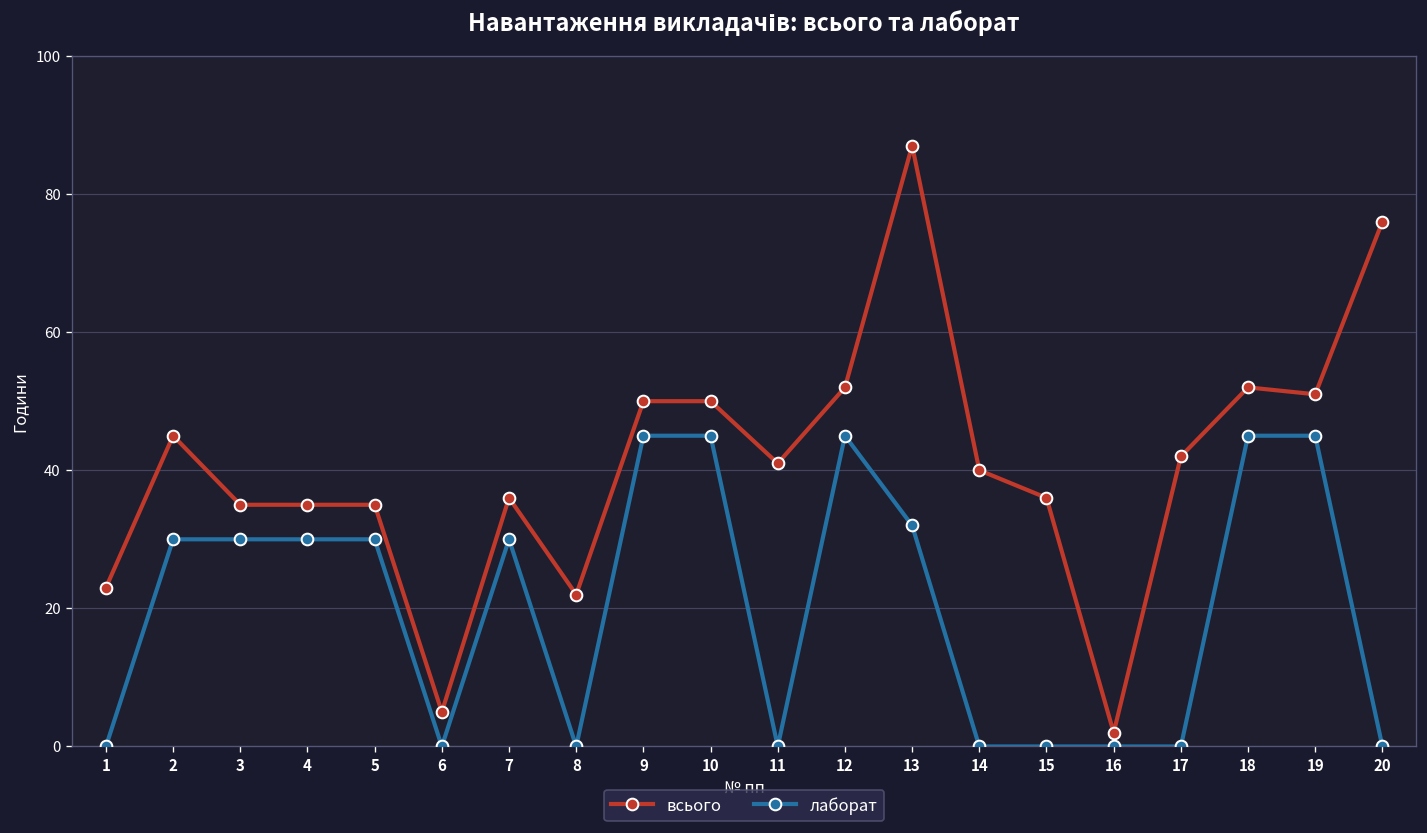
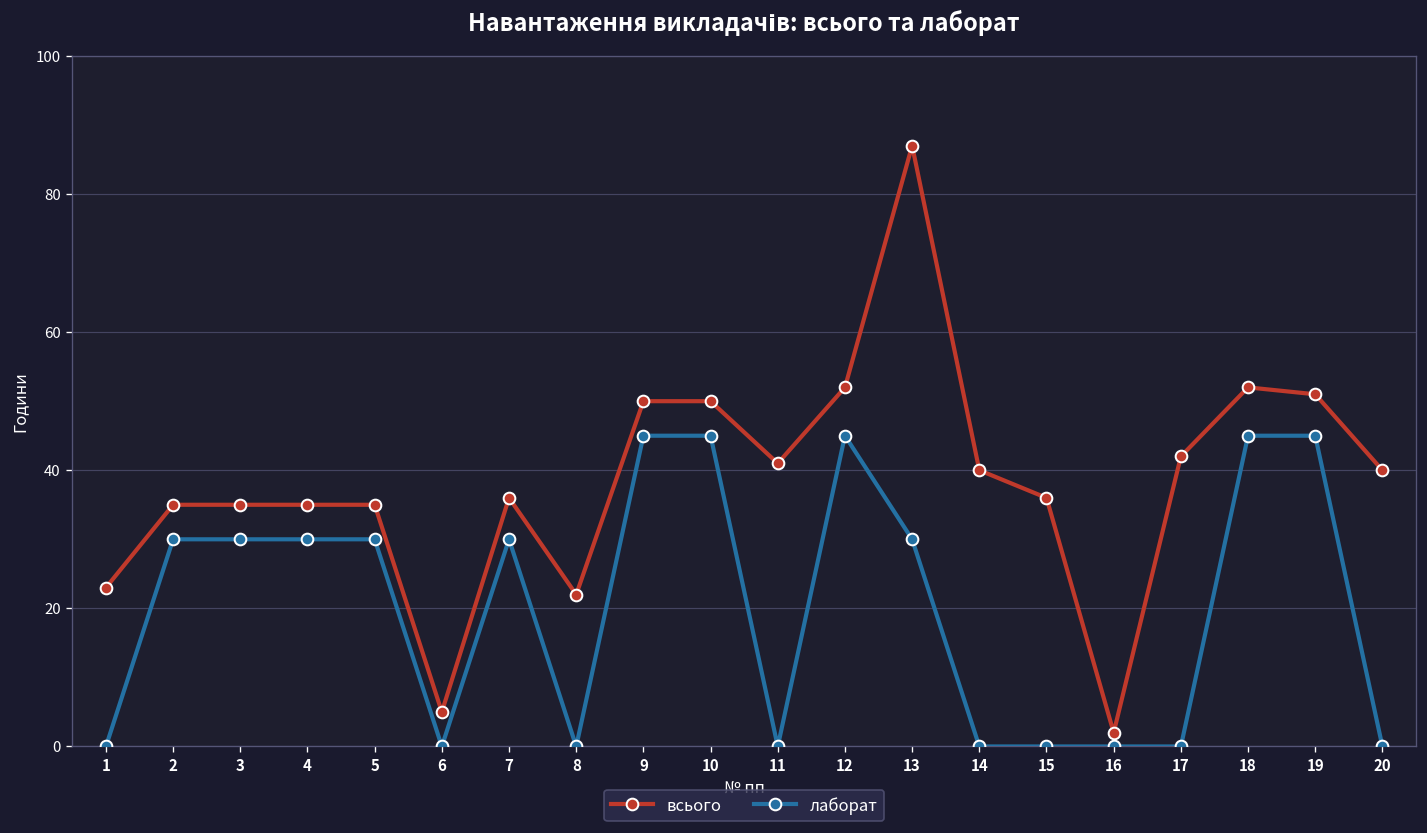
  {
    "всього": {
      "1": 23,
-     "2": 45,
+     "2": 35,
      "3": 35,
      "4": 35,
      "5": 35,
      "6": 5,
      "7": 36,
      "8": 22,
      "9": 50,
      "10": 50,
      "11": 41,
      "12": 52,
      "13": 87,
      "14": 40,
      "15": 36,
      "16": 2,
      "17": 42,
      "18": 52,
      "19": 51,
-     "20": 76
+     "20": 40
    },
    "лаборат": {
      "1": 0,
      "2": 30,
      "3": 30,
      "4": 30,
      "5": 30,
      "6": 0,
      "7": 30,
      "8": 0,
      "9": 45,
      "10": 45,
      "11": 0,
      "12": 45,
-     "13": 32,
+     "13": 30,
      "14": 0,
      "15": 0,
      "16": 0,
      "17": 0,
      "18": 45,
      "19": 45,
      "20": 0
    }
  }
